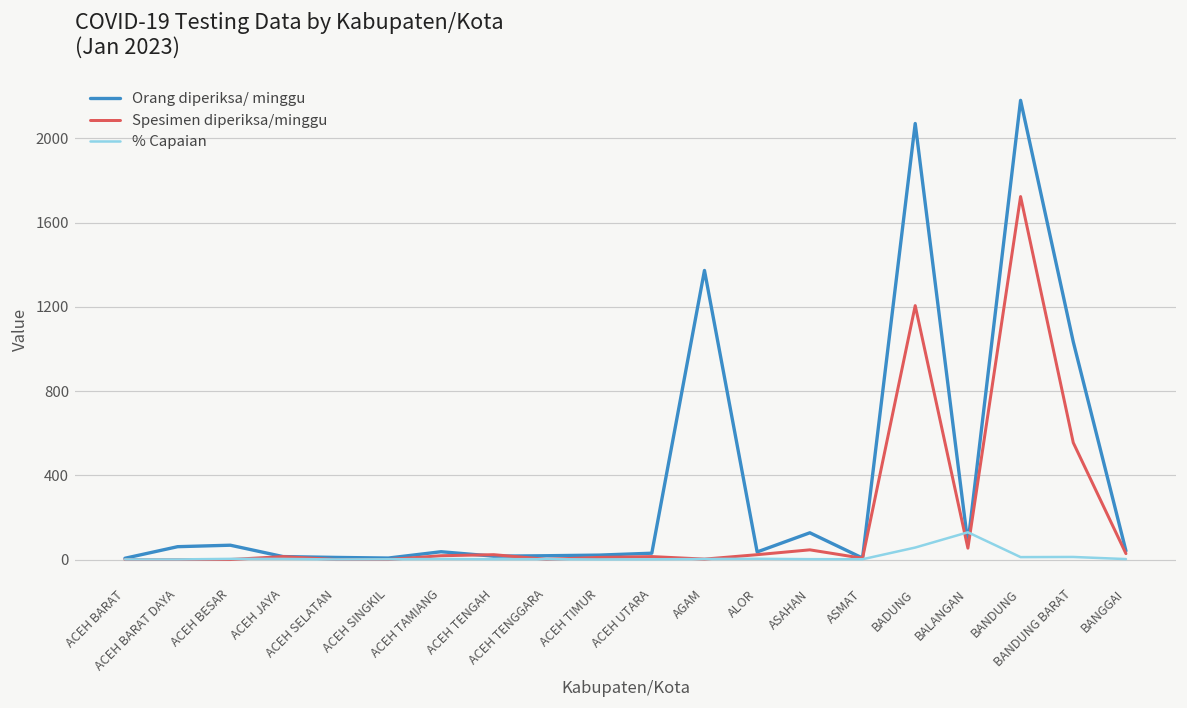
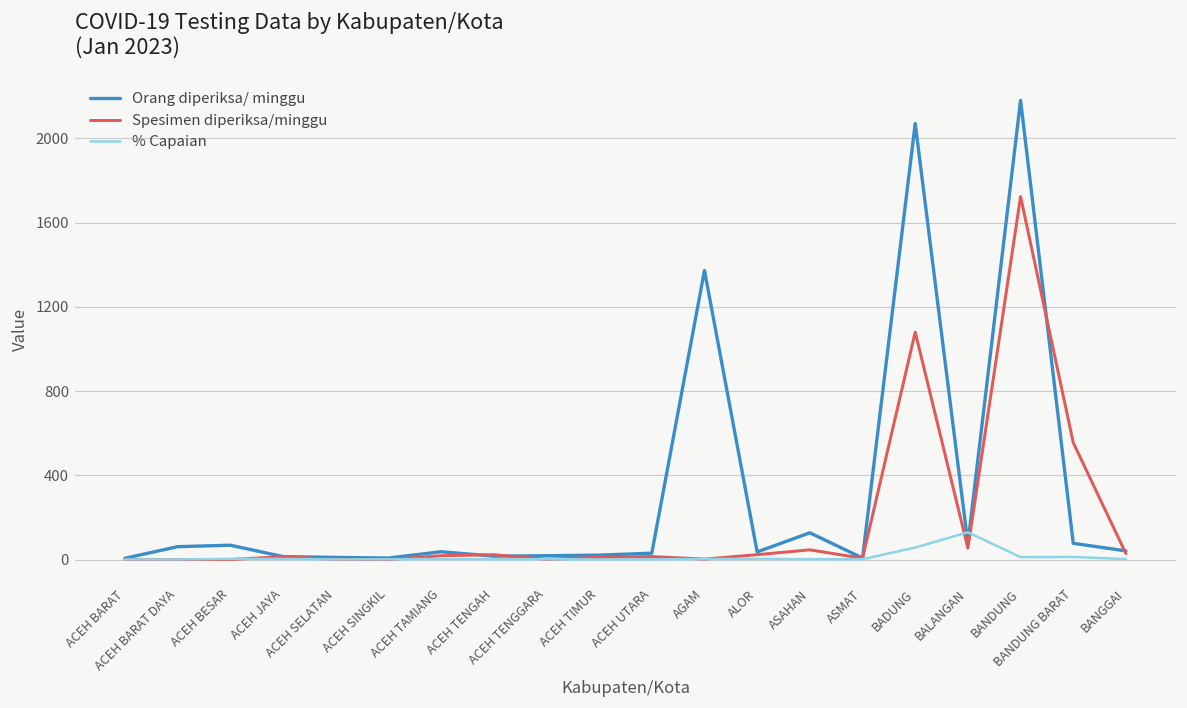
  {
    "Orang diperiksa/ minggu": {
      "ACEH BARAT DAYA": 60,
      "ACEH BESAR": 70,
      "ACEH TAMIANG": 40,
      "ACEH TENGGARA": 20,
      "ACEH UTARA": 30,
      "AGAM": 1370,
      "ASAHAN": 130,
      "BADUNG": 2070,
      "BALANGAN": 80,
      "BANDUNG": 2180,
-     "BANDUNG BARAT": 1030
+     "BANDUNG BARAT": 80
    },
    "Spesimen diperiksa/minggu": {
      "ACEH TAMIANG": 20,
      "ASAHAN": 50,
-     "BADUNG": 1210,
+     "BADUNG": 1080,
      "BALANGAN": 50,
      "BANDUNG": 1720,
      "BANDUNG BARAT": 560
    },
    "% Capaian": {
      "ACEH TAMIANG": 0,
      "ALOR": 0,
      "ASAHAN": 0,
      "BADUNG": 60,
      "BALANGAN": 130,
      "BANDUNG": 10,
      "BANDUNG BARAT": 10,
      "BANGGAI": 0
    }
  }
